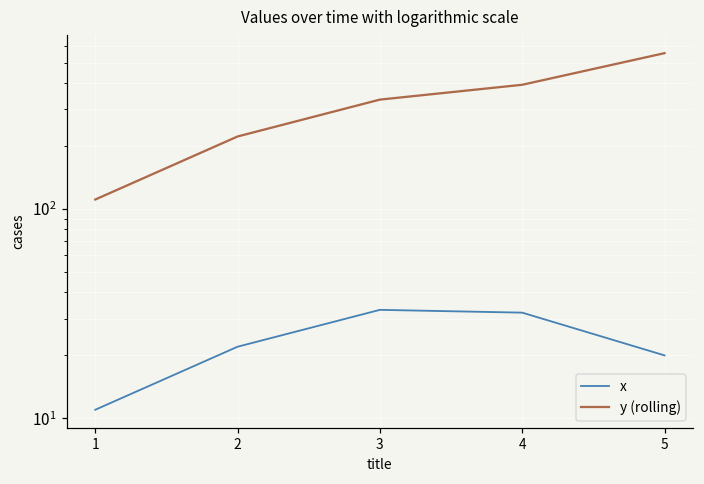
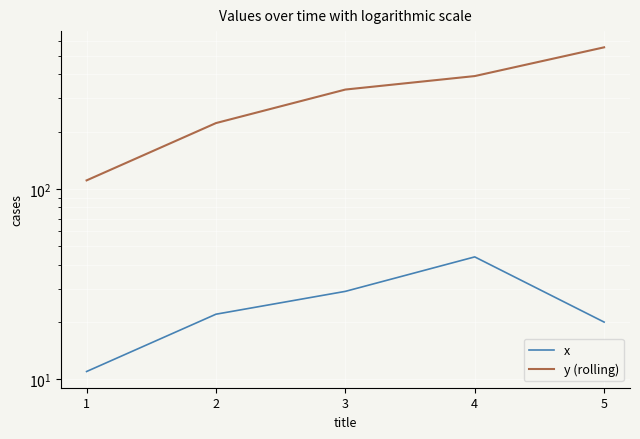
  {
    "x": {
      "1": 11,
      "2": 22,
-     "3": 33,
-     "4": 32,
+     "3": 29,
+     "4": 44,
      "5": 20
    },
    "y (rolling)": {
      "1": 110,
      "2": 220,
      "3": 330,
      "4": 390,
      "5": 560
    }
  }
